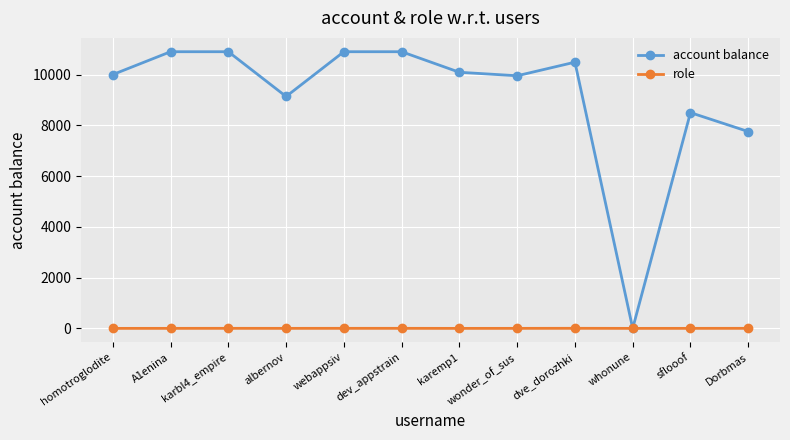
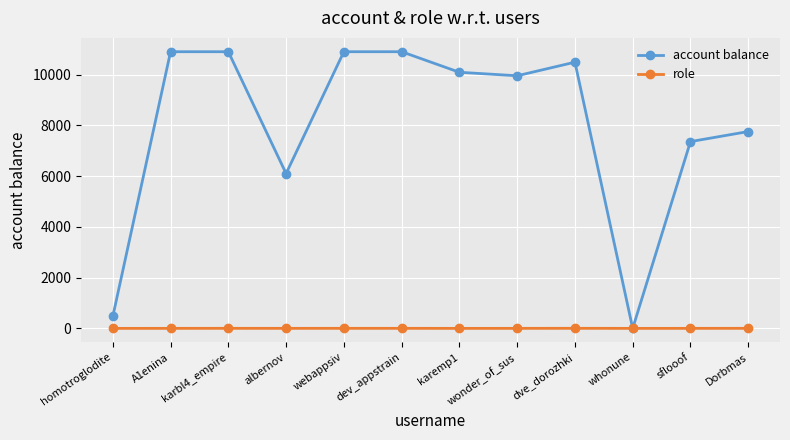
  {
    "account balance": {
-     "homotroglodite": 10000,
+     "homotroglodite": 500,
      "A1enina": 10900,
      "karbl4_empire": 10900,
-     "albernov": 9100,
+     "albernov": 6100,
      "webappsiv": 10900,
      "dev_appstrain": 10900,
      "karemp1": 10100,
      "wonder_of_sus": 10000,
      "dve_dorozhki": 10500,
-     "sflooof": 8500,
+     "sflooof": 7400,
      "Dorbmas": 7800
    },
    "role": {
      "homotroglodite": 0,
      "A1enina": 0,
      "karbl4_empire": 0,
      "albernov": 0,
      "webappsiv": 0,
      "dev_appstrain": 0,
      "karemp1": 0,
      "wonder_of_sus": 0,
      "dve_dorozhki": 0,
      "sflooof": 0,
      "Dorbmas": 0
    }
  }
